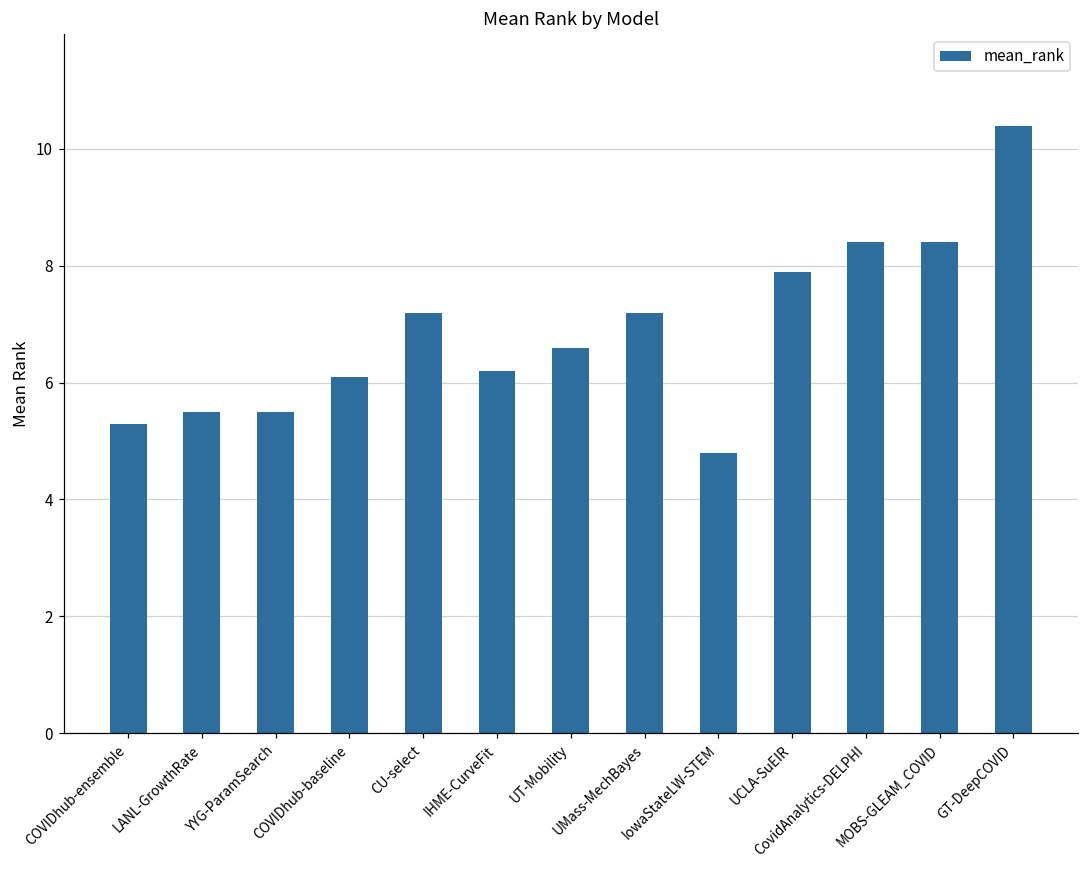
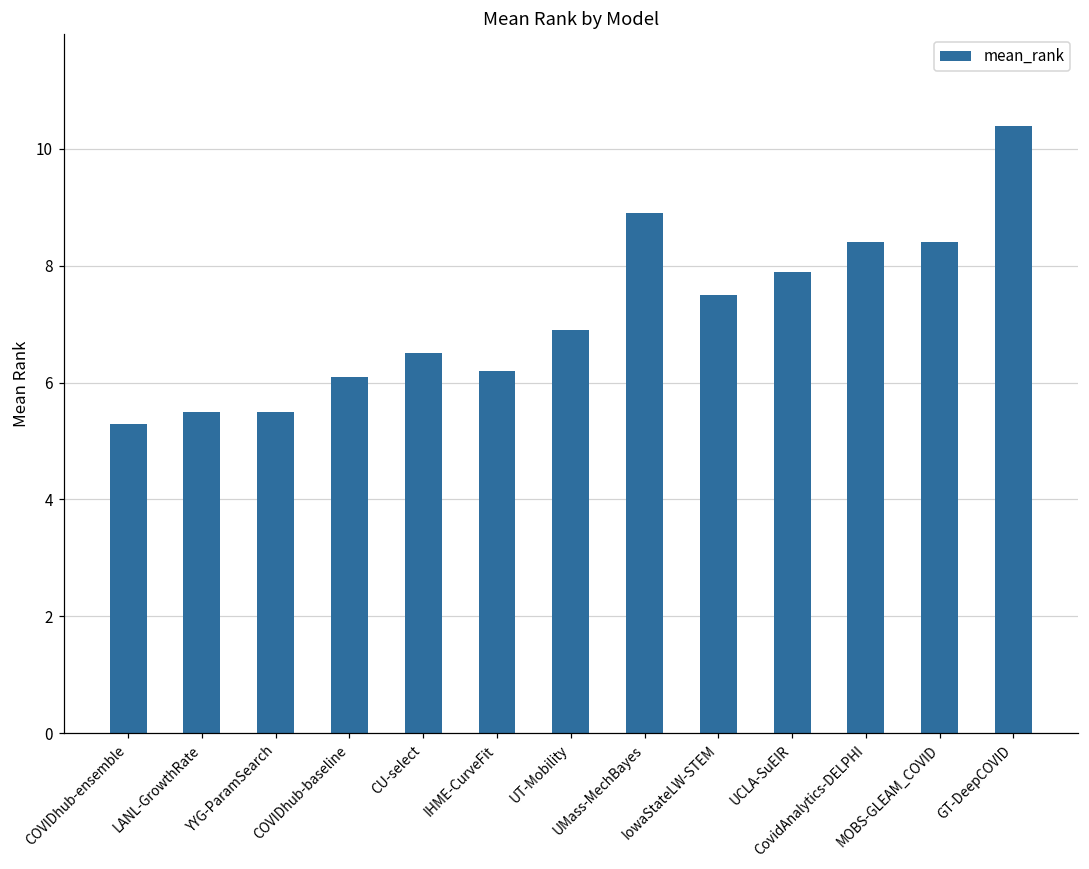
  {
    "COVIDhub-ensemble": 5.3,
    "LANL-GrowthRate": 5.5,
    "YYG-ParamSearch": 5.5,
    "COVIDhub-baseline": 6.1,
-   "CU-select": 7.2,
+   "CU-select": 6.5,
    "IHME-CurveFit": 6.2,
-   "UT-Mobility": 6.6,
-   "UMass-MechBayes": 7.2,
-   "IowaStateLW-STEM": 4.8,
+   "UT-Mobility": 6.9,
+   "UMass-MechBayes": 8.9,
+   "IowaStateLW-STEM": 7.5,
    "UCLA-SuEIR": 7.9,
    "CovidAnalytics-DELPHI": 8.4,
    "MOBS-GLEAM_COVID": 8.4,
    "GT-DeepCOVID": 10.4
  }
